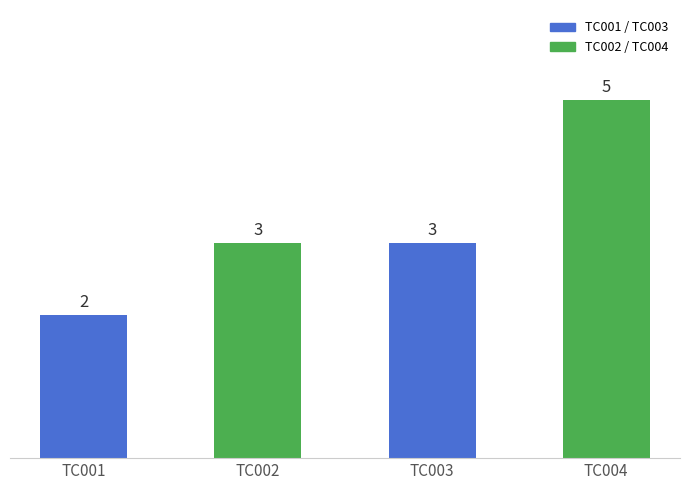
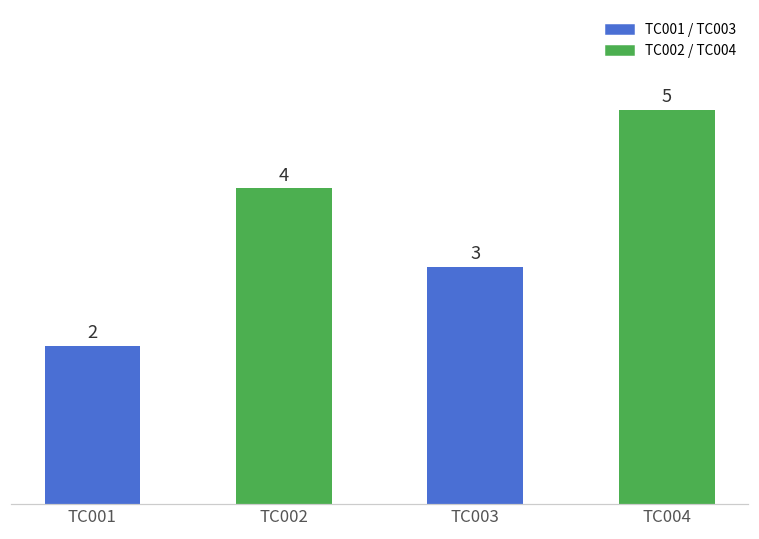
  {
    "TC001": 2,
-   "TC002": 3,
+   "TC002": 4,
    "TC003": 3,
    "TC004": 5
  }
